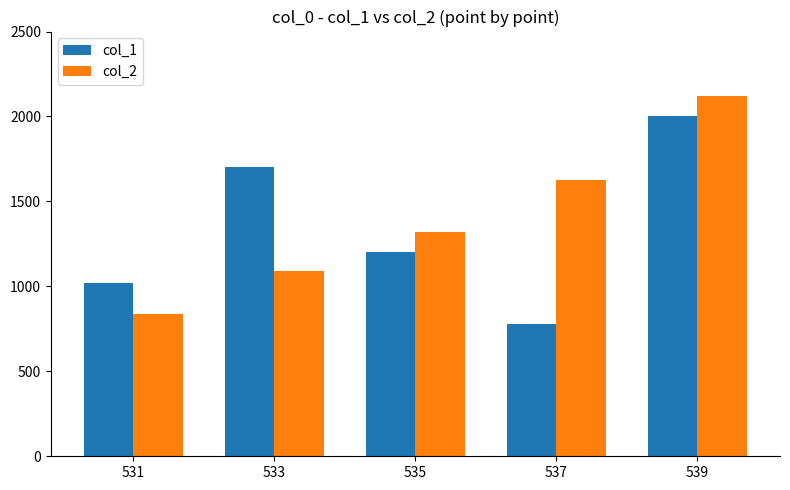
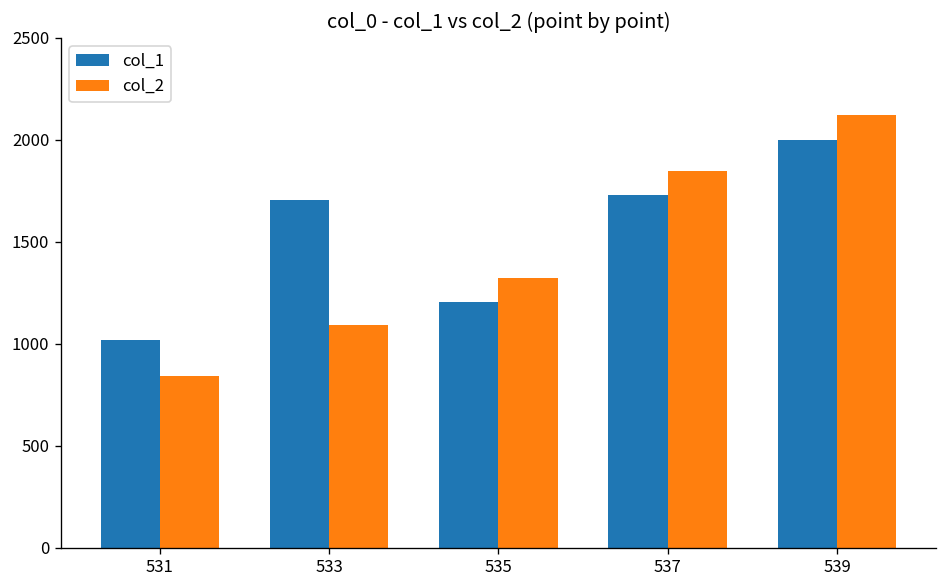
  {
    "col_1": {
      "531": 1020,
      "533": 1710,
      "535": 1210,
-     "537": 780,
+     "537": 1730,
      "539": 2000
    },
    "col_2": {
      "531": 840,
      "533": 1090,
      "535": 1320,
-     "537": 1630,
+     "537": 1850,
      "539": 2120
    }
  }
